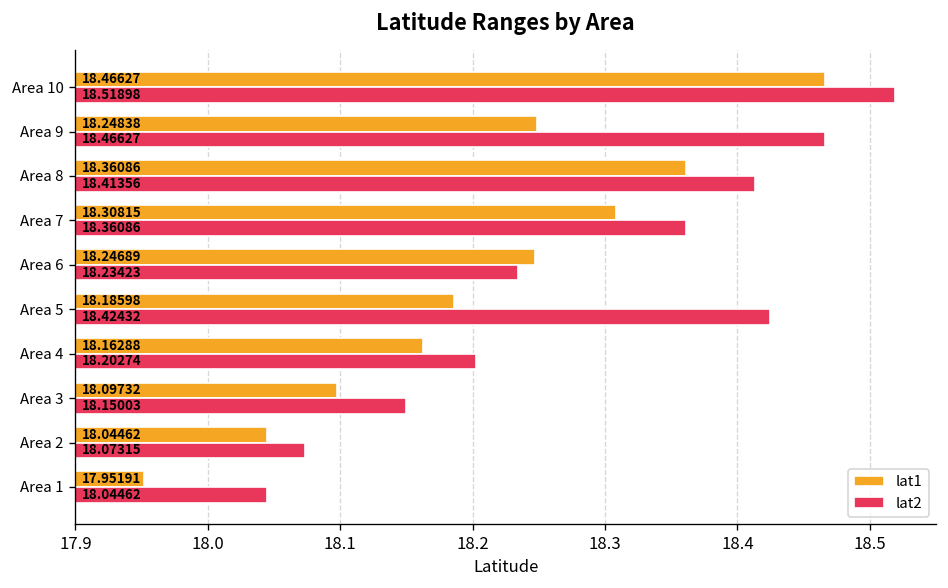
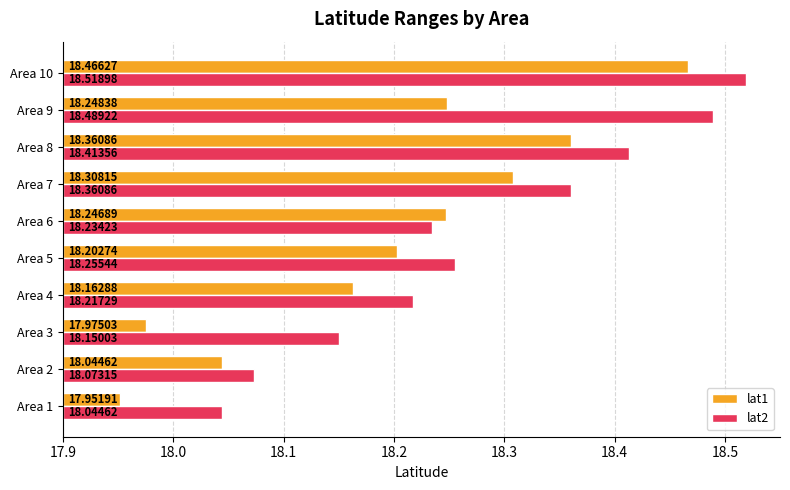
  {
    "lat1": {
-     "Area 5": 18.18598,
-     "Area 3": 18.09732
+     "Area 5": 18.20274,
+     "Area 3": 17.97503
    },
    "lat2": {
-     "Area 9": 18.46627,
-     "Area 5": 18.42432,
-     "Area 4": 18.20274
+     "Area 9": 18.48922,
+     "Area 5": 18.25544,
+     "Area 4": 18.21729
    }
  }
